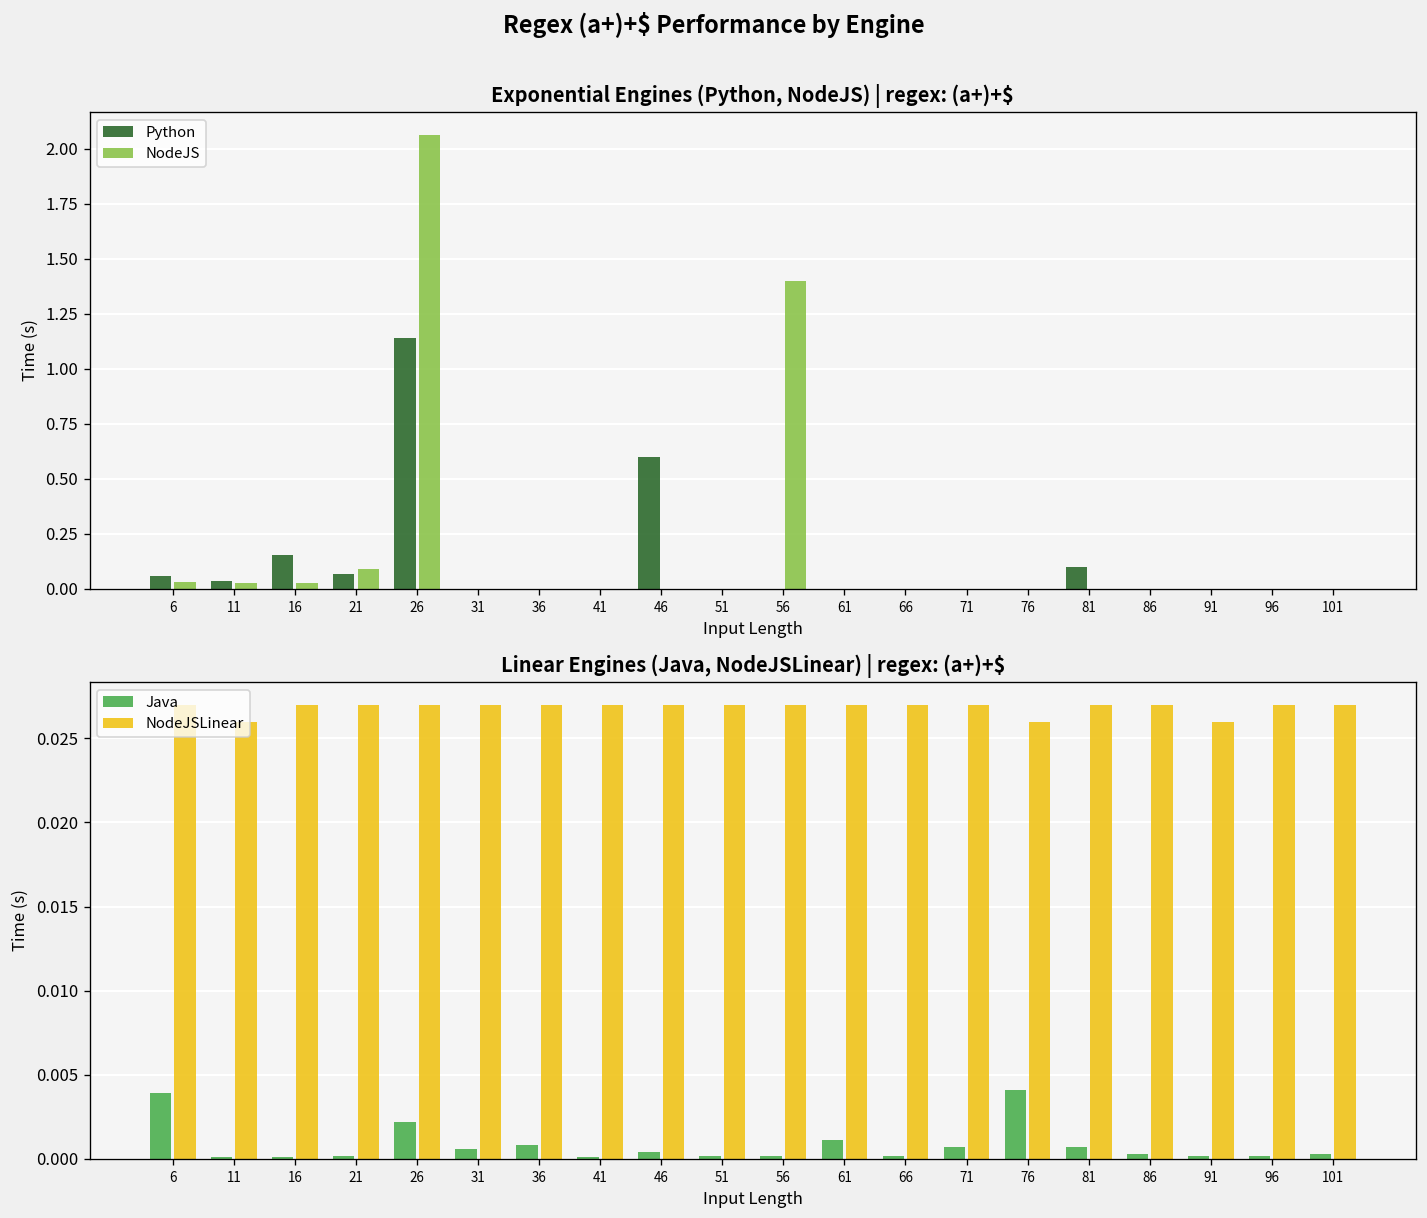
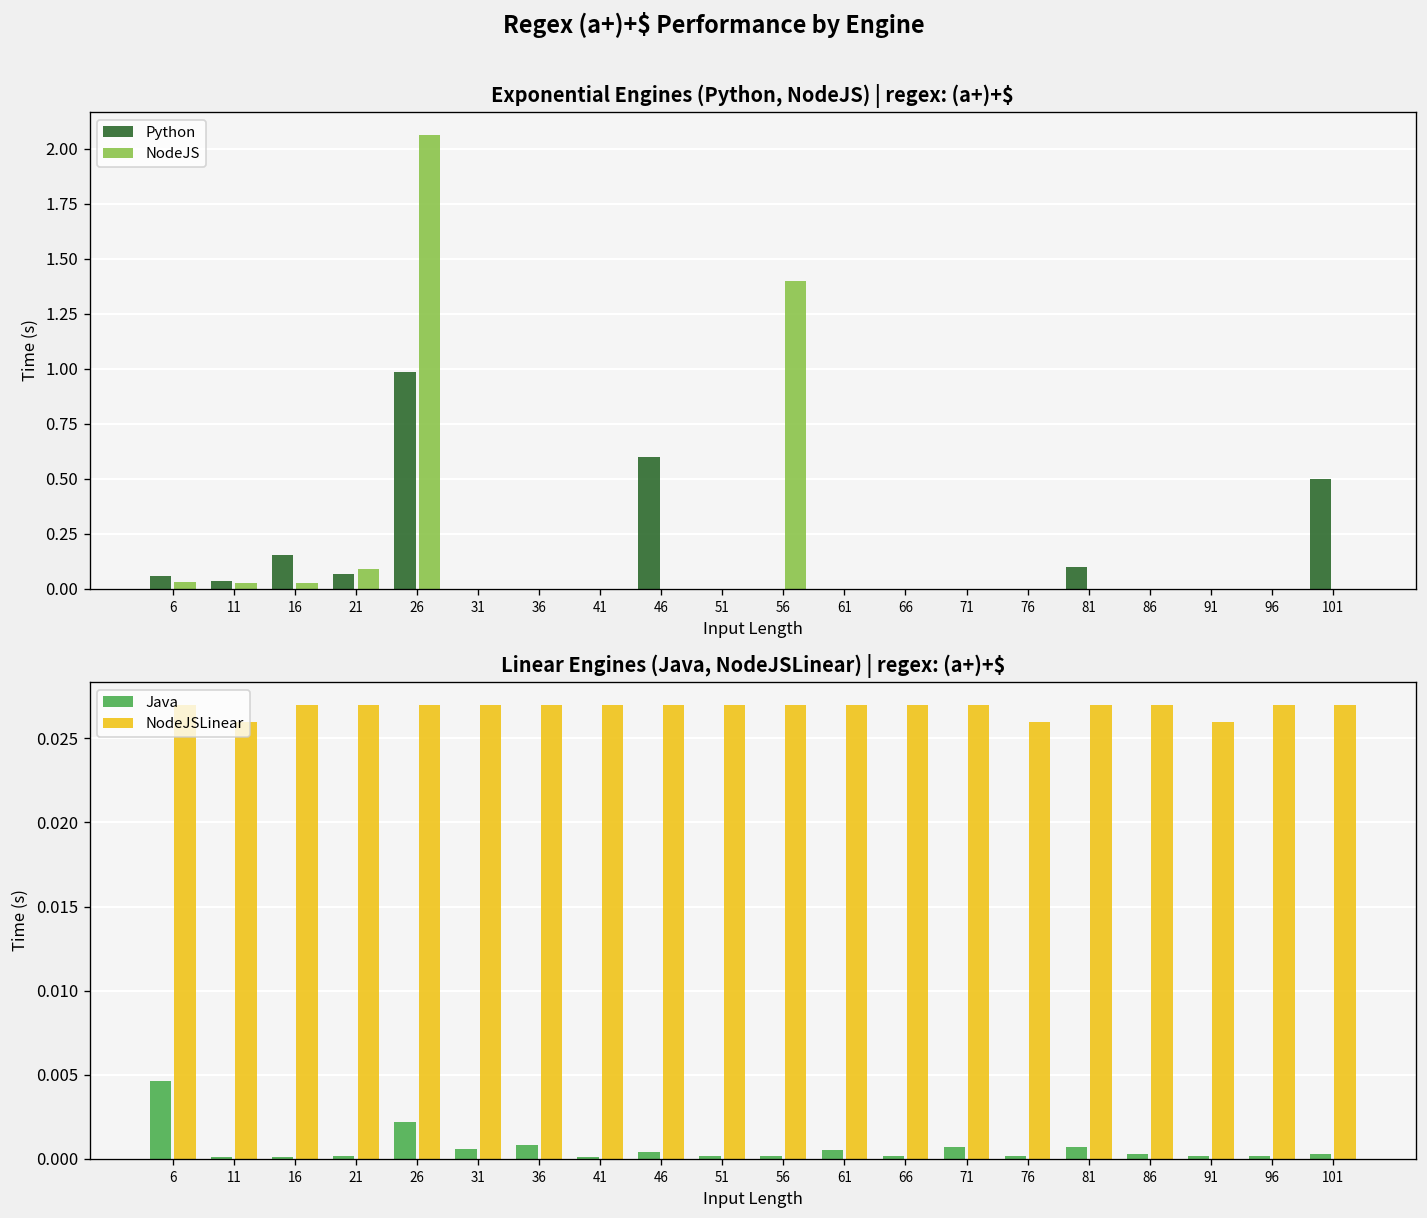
  {
    "Exponential Engines (Python, NodeJS) | regex: (a+)+$": {
      "Python": {
        "6": 0.06,
        "11": 0.03,
        "16": 0.16,
        "21": 0.07,
-       "26": 1.14,
+       "26": 0.99,
        "31": 0.00,
        "36": 0.00,
        "41": 0.00,
        "46": 0.60,
        "51": 0.00,
        "56": 0.00,
        "61": 0.00,
        "66": 0.00,
        "71": 0.00,
        "76": 0.00,
        "81": 0.10,
        "86": 0.00,
        "91": 0.00,
        "96": 0.00,
-       "101": 0.0
+       "101": 0.5
      },
      "NodeJS": {
        "6": 0.03,
        "11": 0.03,
        "16": 0.03,
        "21": 0.09,
        "26": 2.06,
        "31": 0.00,
        "36": 0.00,
        "41": 0.00,
        "46": 0.00,
        "51": 0.00,
        "56": 1.40,
        "61": 0.00,
        "66": 0.00,
        "71": 0.00,
        "76": 0.00,
        "81": 0.00,
        "86": 0.00,
        "91": 0.00,
        "96": 0.00,
        "101": 0.00
      }
    },
    "Linear Engines (Java, NodeJSLinear) | regex: (a+)+$": {
      "Java": {
-       "6": 0.0039,
+       "6": 0.0046,
        "21": 0.0002,
        "26": 0.0022,
        "31": 0.0006,
        "36": 0.0008,
        "46": 0.0004,
        "51": 0.0002,
        "56": 0.0002,
-       "61": 0.0011,
+       "61": 0.0005,
        "66": 0.0002,
        "71": 0.0007,
-       "76": 0.0041,
+       "76": 0.0002,
        "81": 0.0007,
        "86": 0.0003,
        "91": 0.0002,
        "96": 0.0002,
        "101": 0.0003
      },
      "NodeJSLinear": {
        "16": 0.0270,
        "21": 0.0270,
        "26": 0.0270,
        "31": 0.0270,
        "36": 0.0270,
        "41": 0.0270,
        "46": 0.0270,
        "51": 0.0270,
        "56": 0.0270,
        "61": 0.0270,
        "66": 0.0270,
        "71": 0.0270,
        "76": 0.0260,
        "81": 0.0270,
        "86": 0.0270,
        "91": 0.0260,
        "96": 0.0270,
        "101": 0.0270
      }
    }
  }
